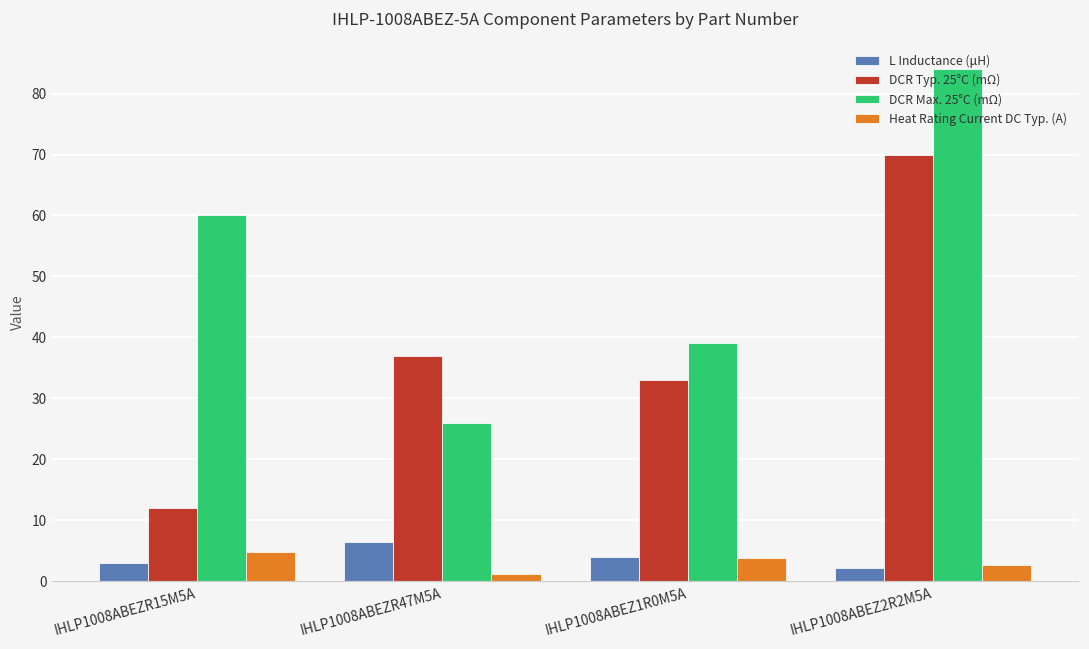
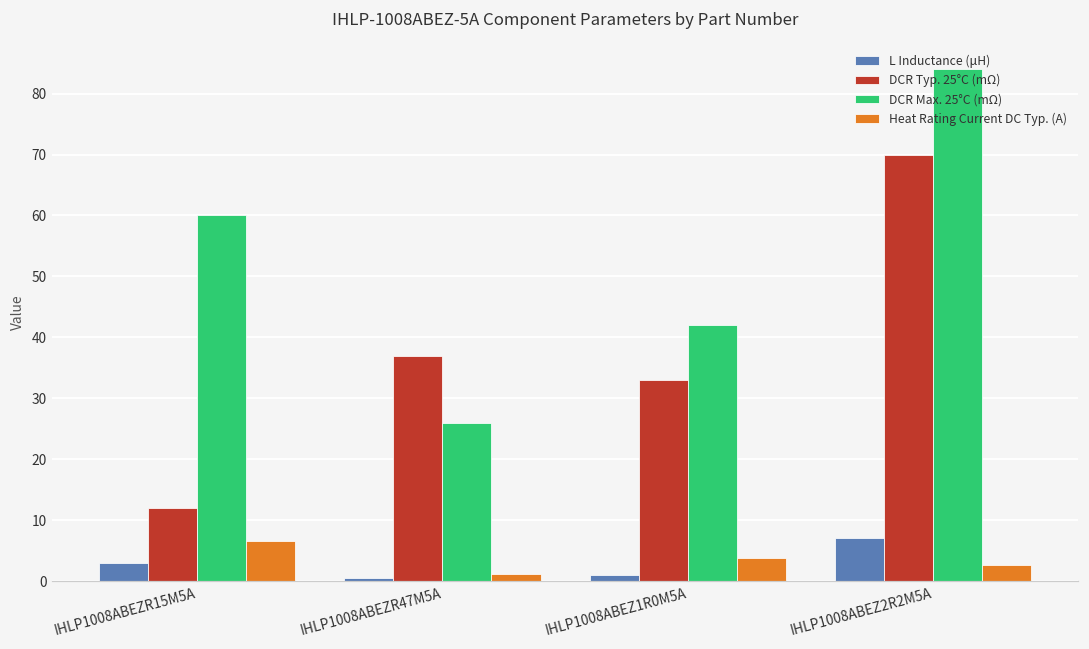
  {
    "L Inductance (μH)": {
      "IHLP1008ABEZR15M5A": 3,
-     "IHLP1008ABEZR47M5A": 6,
-     "IHLP1008ABEZ1R0M5A": 4,
-     "IHLP1008ABEZ2R2M5A": 2
+     "IHLP1008ABEZR47M5A": 0,
+     "IHLP1008ABEZ1R0M5A": 1,
+     "IHLP1008ABEZ2R2M5A": 7
    },
    "DCR Typ. 25°C (mΩ)": {
      "IHLP1008ABEZR15M5A": 12,
      "IHLP1008ABEZR47M5A": 37,
      "IHLP1008ABEZ1R0M5A": 33,
      "IHLP1008ABEZ2R2M5A": 70
    },
    "DCR Max. 25°C (mΩ)": {
      "IHLP1008ABEZR15M5A": 60,
      "IHLP1008ABEZR47M5A": 26,
-     "IHLP1008ABEZ1R0M5A": 39,
+     "IHLP1008ABEZ1R0M5A": 42,
      "IHLP1008ABEZ2R2M5A": 84
    },
    "Heat Rating Current DC Typ. (A)": {
-     "IHLP1008ABEZR15M5A": 5,
+     "IHLP1008ABEZR15M5A": 7,
      "IHLP1008ABEZR47M5A": 1,
      "IHLP1008ABEZ1R0M5A": 4,
      "IHLP1008ABEZ2R2M5A": 3
    }
  }
